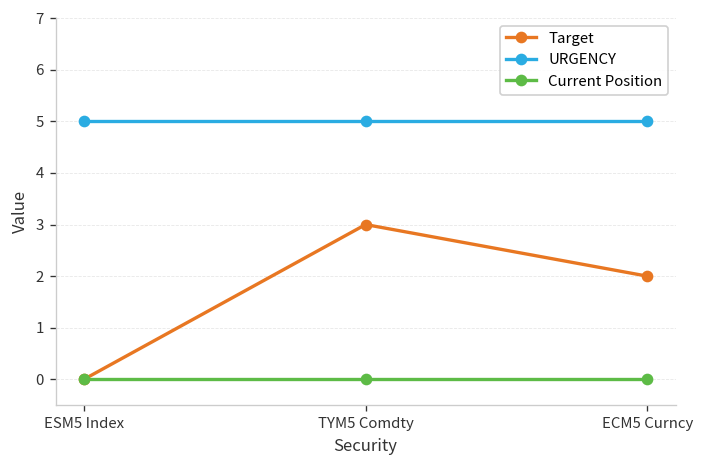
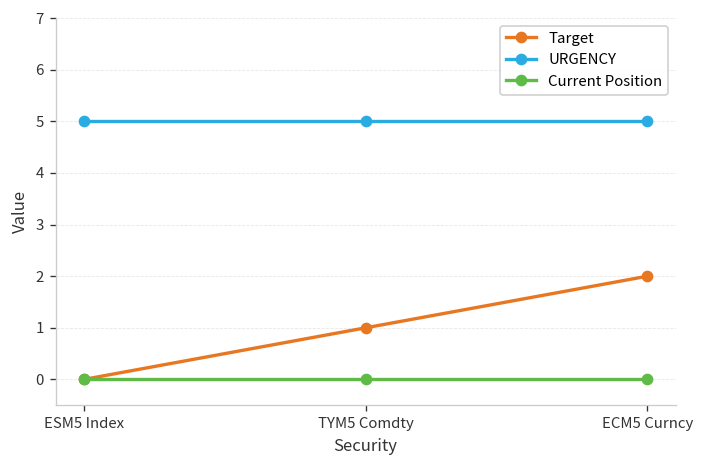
  {
    "Target": {
-     "TYM5 Comdty": 3,
+     "TYM5 Comdty": 1,
      "ECM5 Curncy": 2
    },
    "URGENCY": {
      "ESM5 Index": 5,
      "TYM5 Comdty": 5,
      "ECM5 Curncy": 5
    },
    "Current Position": {
      "TYM5 Comdty": 0,
      "ECM5 Curncy": 0
    }
  }
